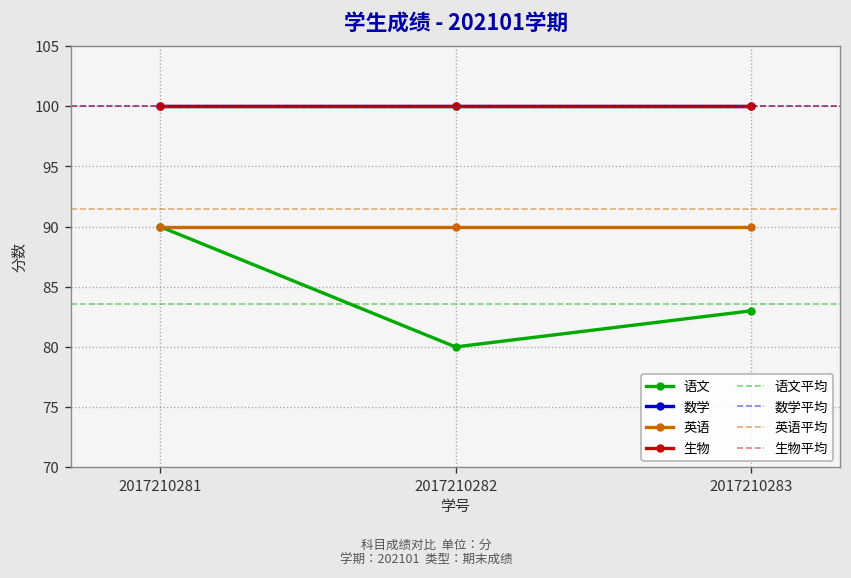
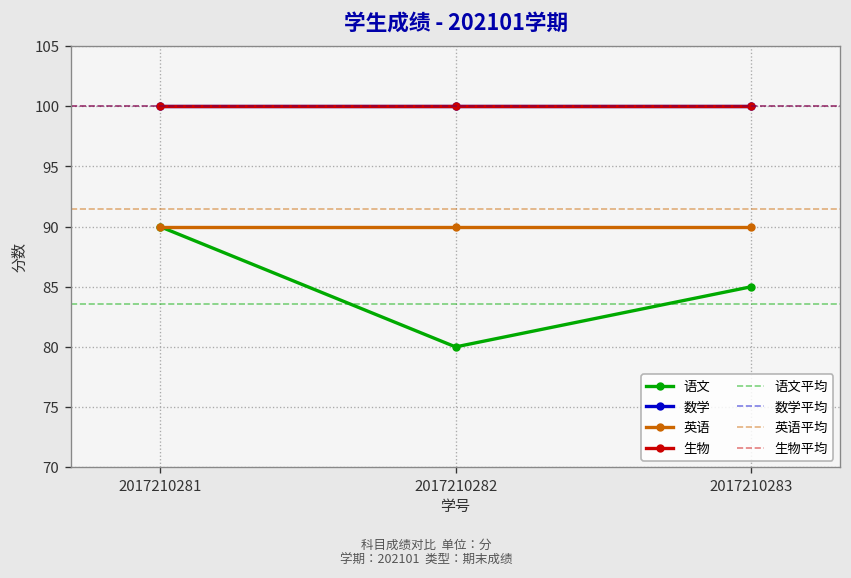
  {
    "语文": {
      "2017210282": 80,
-     "2017210283": 83
+     "2017210283": 85
    },
    "生物": {
      "2017210281": 100,
      "2017210282": 100,
      "2017210283": 100
    },
    "英语": {
      "2017210282": 90,
      "2017210283": 90
    }
  }
